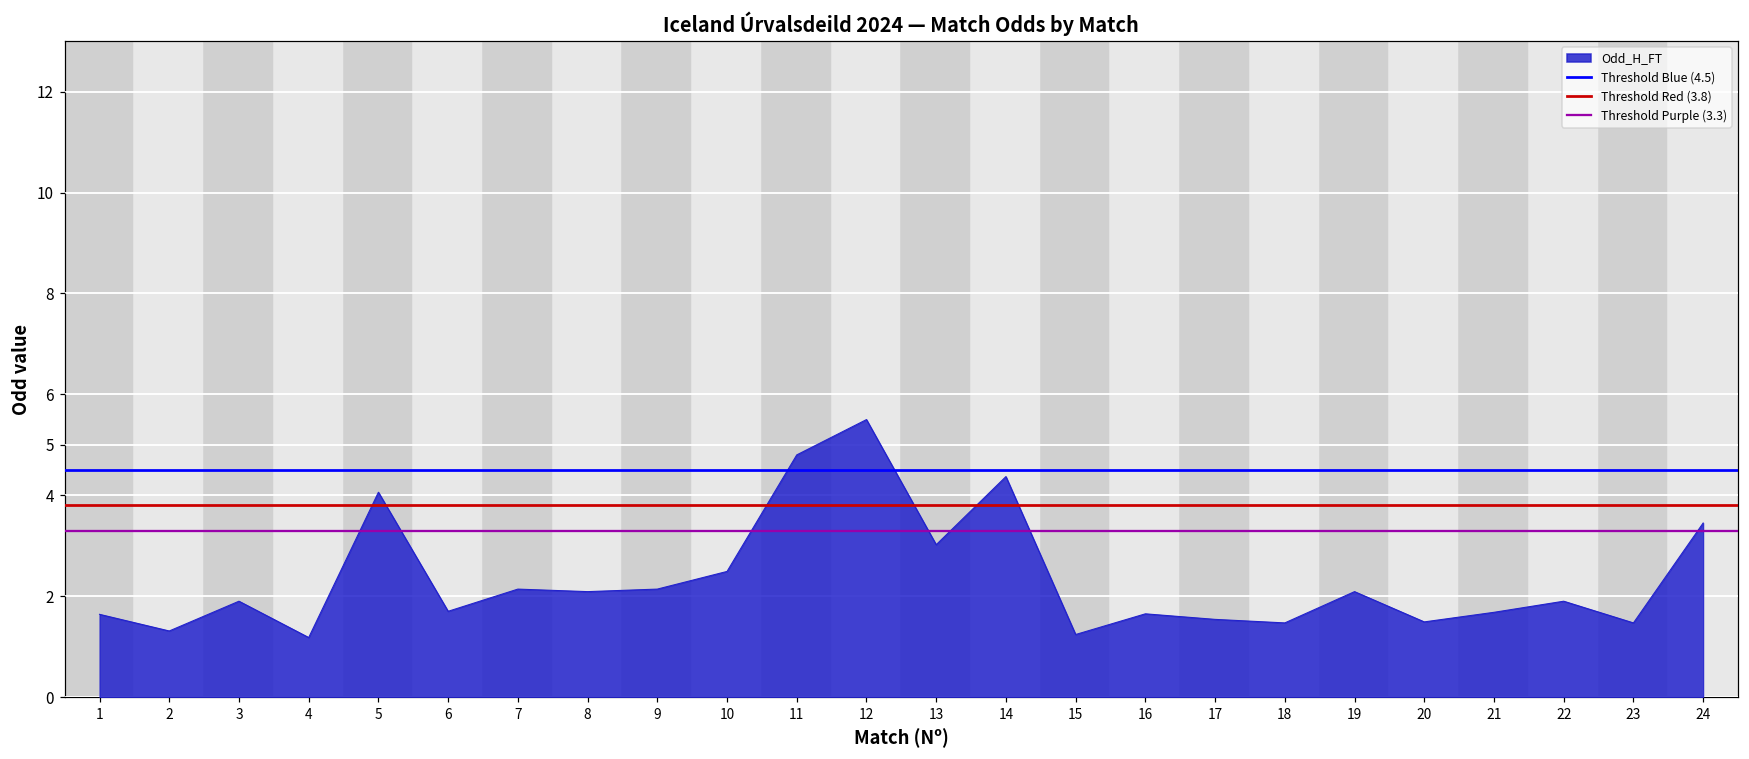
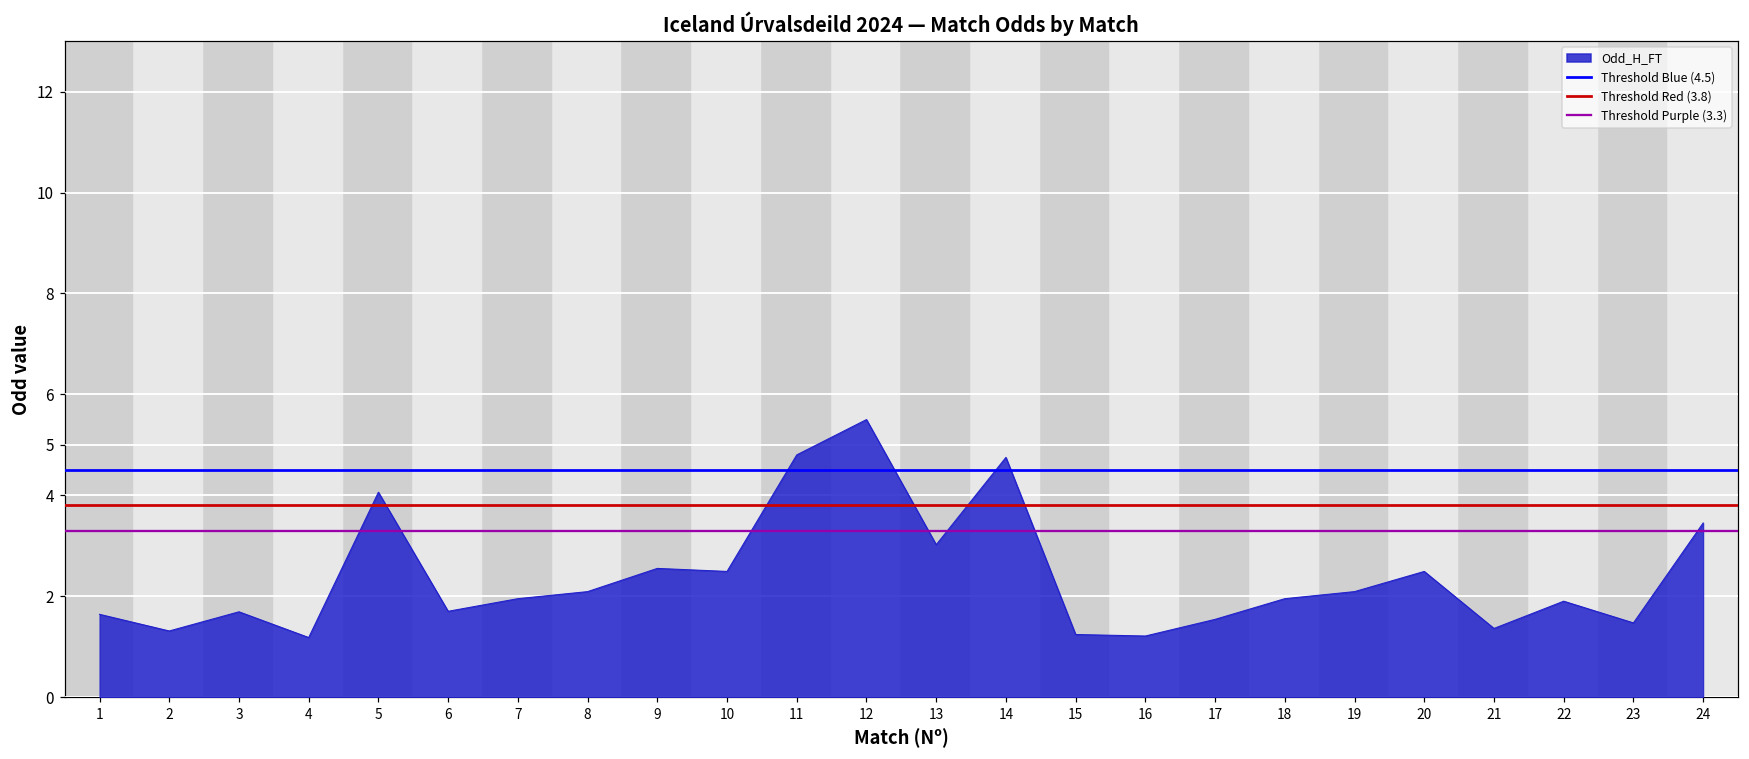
  {
    "1": 1.6,
    "2": 1.3,
-   "3": 1.9,
+   "3": 1.7,
    "4": 1.2,
    "5": 4.1,
    "6": 1.7,
-   "7": 2.1,
+   "7": 2.0,
    "8": 2.1,
-   "9": 2.1,
+   "9": 2.6,
    "10": 2.5,
    "11": 4.8,
    "12": 5.5,
    "13": 3.0,
-   "14": 4.4,
+   "14": 4.8,
    "15": 1.2,
-   "16": 1.7,
+   "16": 1.2,
    "17": 1.5,
-   "18": 1.5,
+   "18": 2.0,
    "19": 2.1,
-   "20": 1.5,
-   "21": 1.7,
+   "20": 2.5,
+   "21": 1.4,
    "22": 1.9,
    "23": 1.5,
    "24": 3.5
  }
